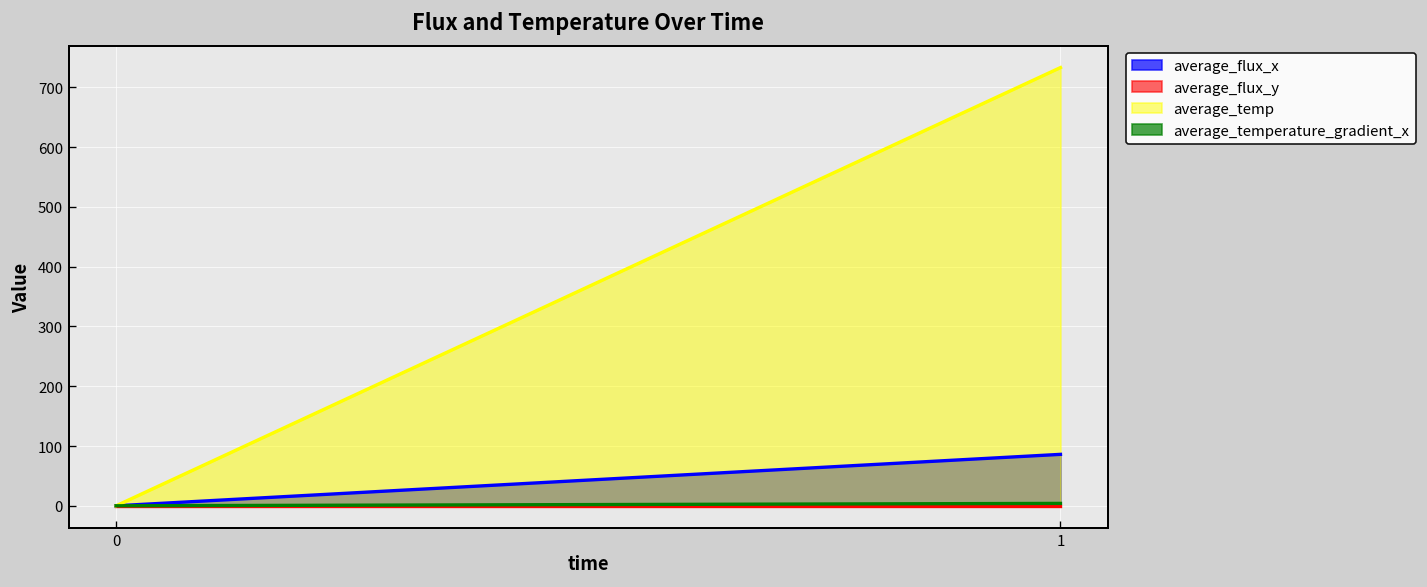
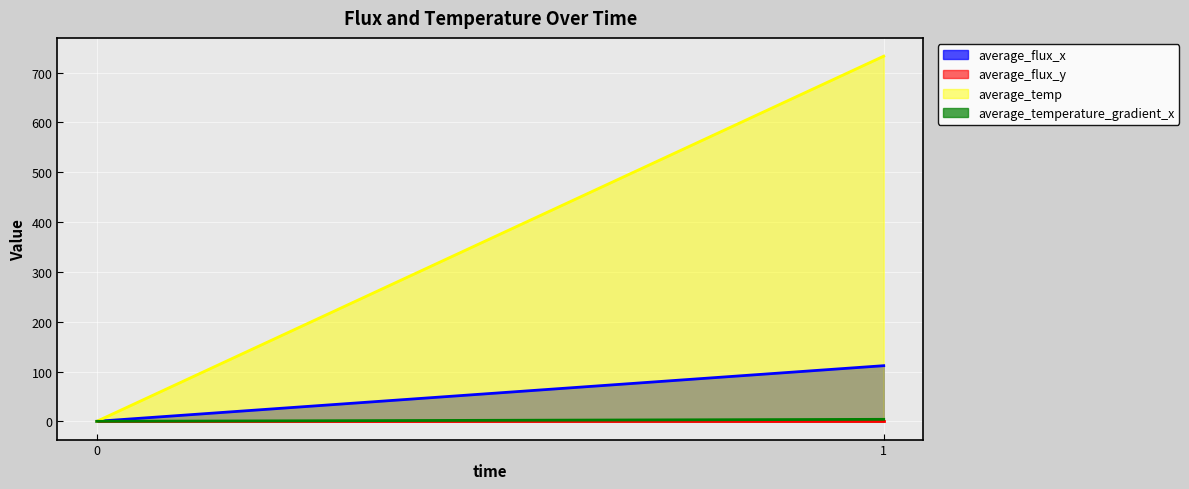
  {
    "average_flux_x": {
-     "1": 90
+     "1": 110
    },
    "average_temp": {
      "1": 730
    }
  }
